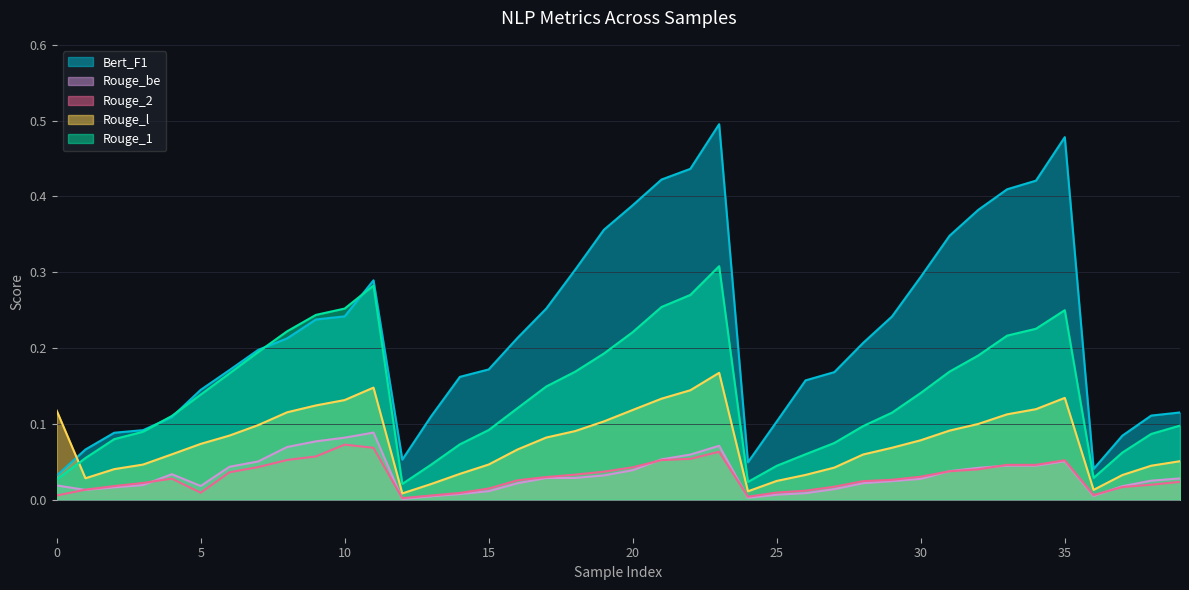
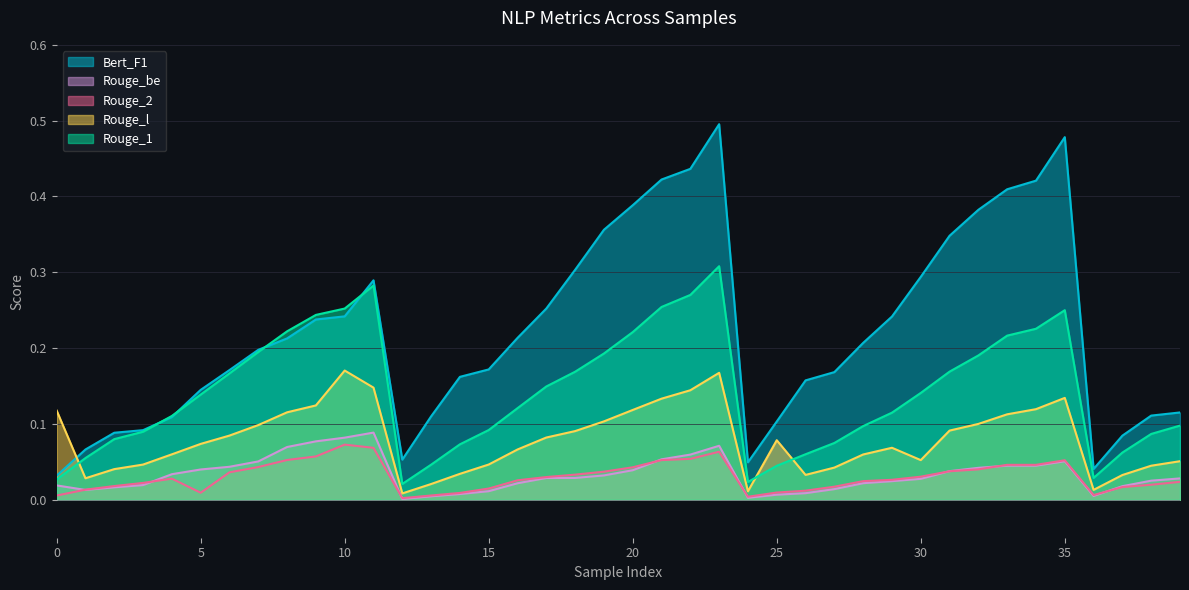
  {
    "Rouge_be": {
      "0": 0.02,
-     "5": 0.02,
+     "5": 0.04,
      "10": 0.08,
      "15": 0.01,
      "20": 0.04
    },
    "Rouge_2": {
      "0": 0.01,
      "5": 0.01,
      "10": 0.07,
      "15": 0.01,
      "20": 0.04
    },
    "Rouge_l": {
      "0": 0.12,
      "5": 0.07,
-     "10": 0.13,
+     "10": 0.17,
      "15": 0.05,
      "20": 0.12,
-     "25": 0.02,
-     "30": 0.08,
+     "25": 0.08,
+     "30": 0.05,
      "35": 0.13
    }
  }
